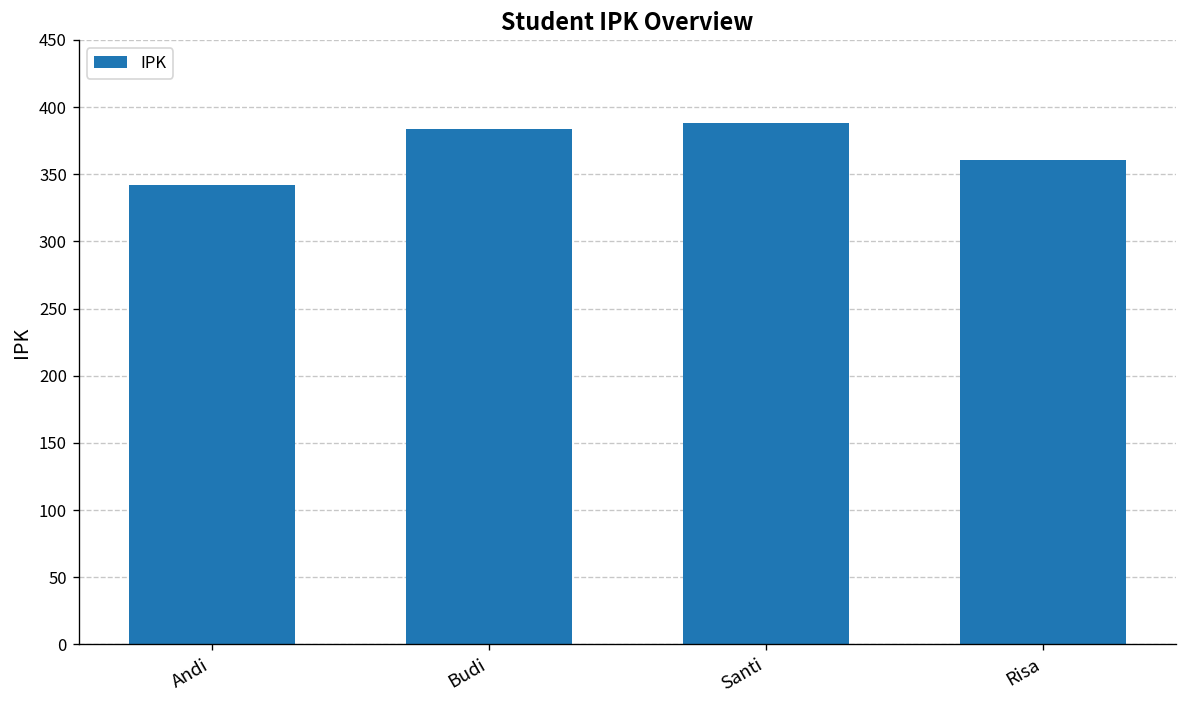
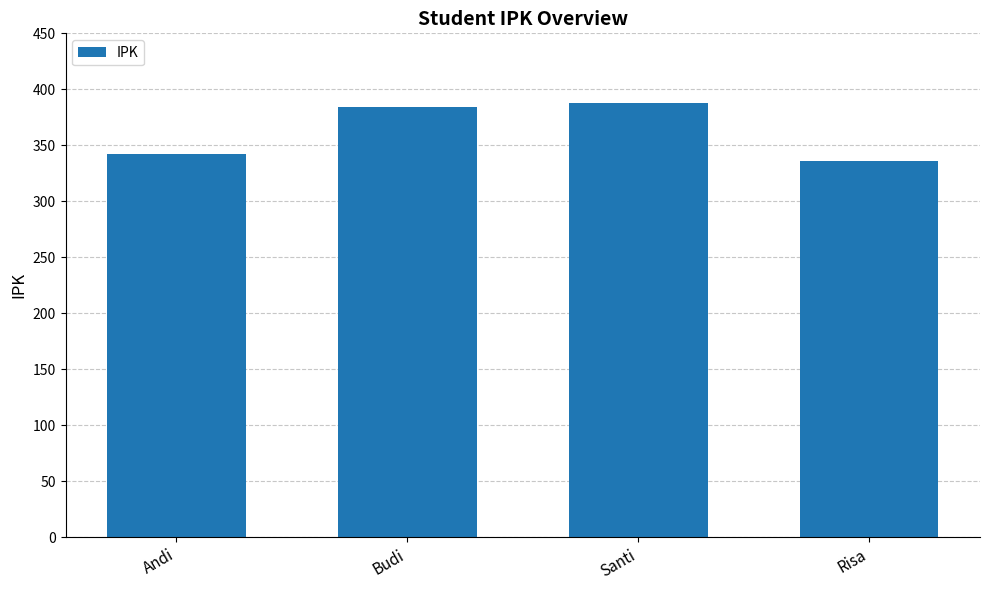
  {
    "Andi": 342,
    "Budi": 384,
    "Santi": 388,
-   "Risa": 361
+   "Risa": 336
  }
